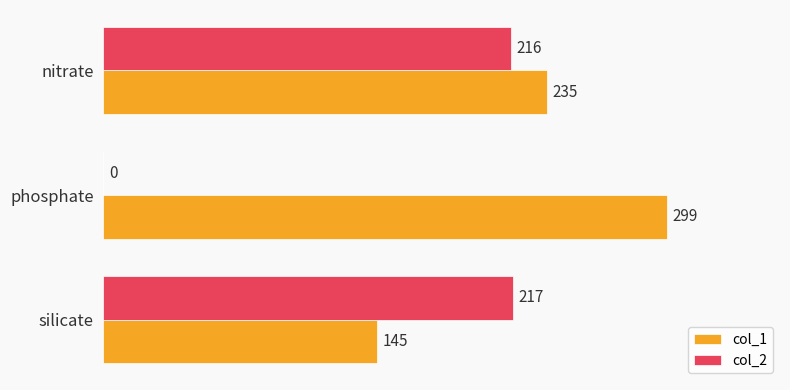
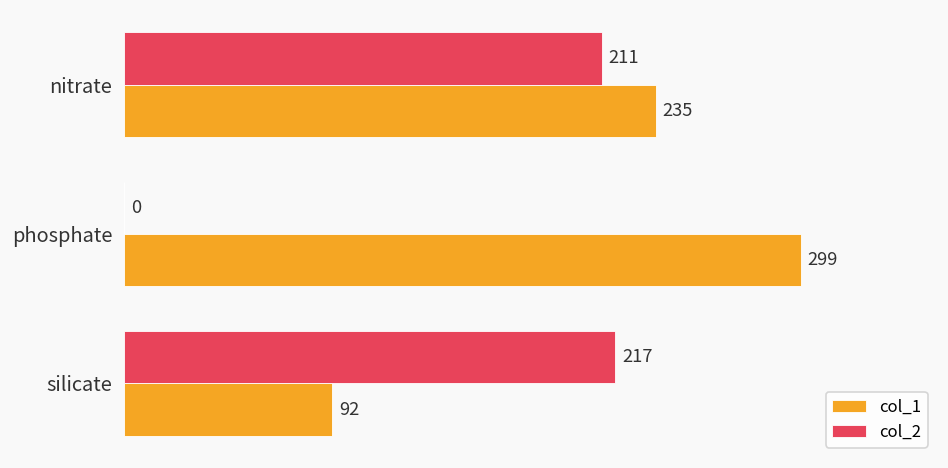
  {
    "col_1": {
      "nitrate": 235,
      "phosphate": 299,
-     "silicate": 145
+     "silicate": 92
    },
    "col_2": {
-     "nitrate": 216,
+     "nitrate": 211,
      "phosphate": 0,
      "silicate": 217
    }
  }
